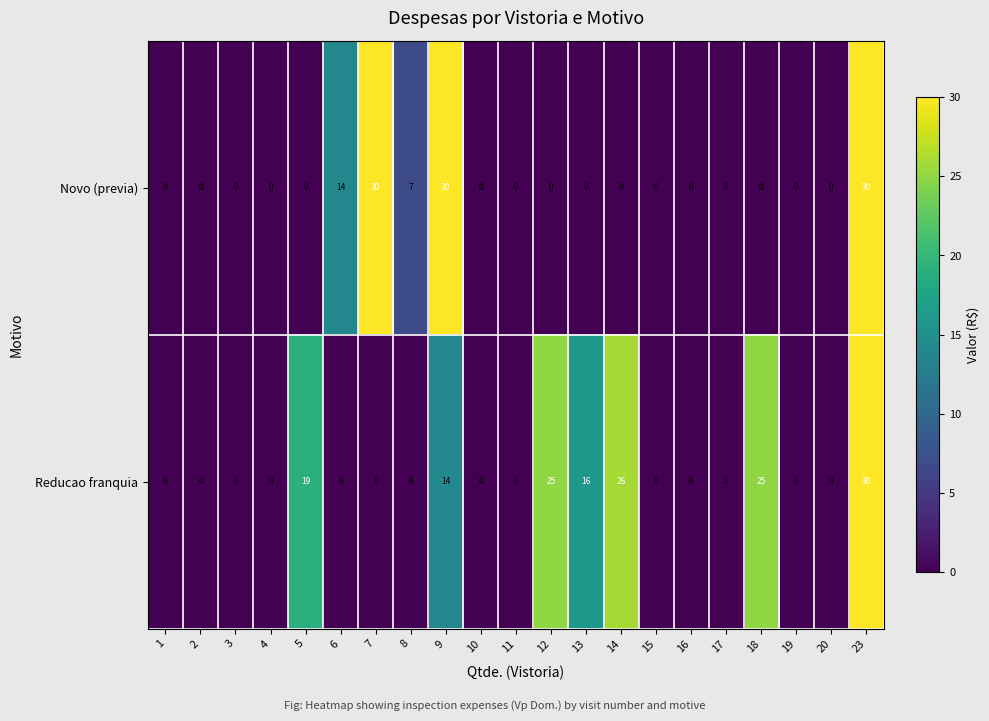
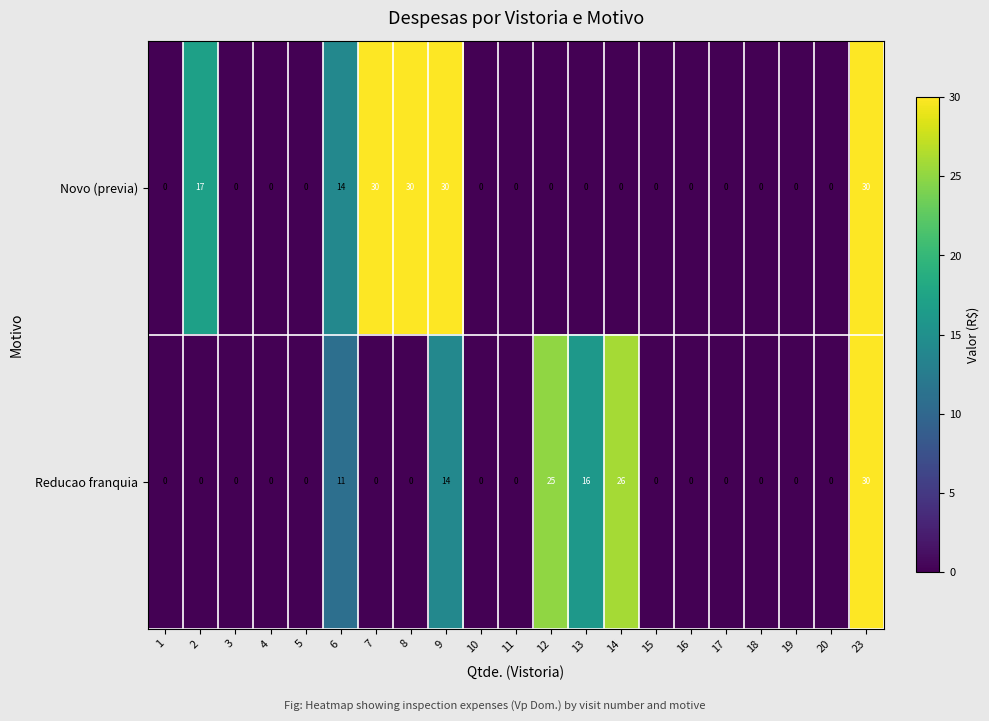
  {
    "Novo (previa)": {
      "1": 0,
-     "2": 0,
+     "2": 17,
      "3": 0,
      "4": 0,
      "5": 0,
      "6": 14,
      "7": 30,
-     "8": 7,
+     "8": 30,
      "9": 30,
      "10": 0,
      "11": 0,
      "12": 0,
      "13": 0,
      "14": 0,
      "15": 0,
      "16": 0,
      "17": 0,
      "18": 0,
      "19": 0,
      "20": 0,
      "23": 30
    },
    "Reducao franquia": {
      "1": 0,
      "2": 0,
      "3": 0,
      "4": 0,
-     "5": 19,
-     "6": 0,
+     "5": 0,
+     "6": 11,
      "7": 0,
      "8": 0,
      "9": 14,
      "10": 0,
      "11": 0,
      "12": 25,
      "13": 16,
      "14": 26,
      "15": 0,
      "16": 0,
      "17": 0,
-     "18": 25,
+     "18": 0,
      "19": 0,
      "20": 0,
      "23": 30
    }
  }
